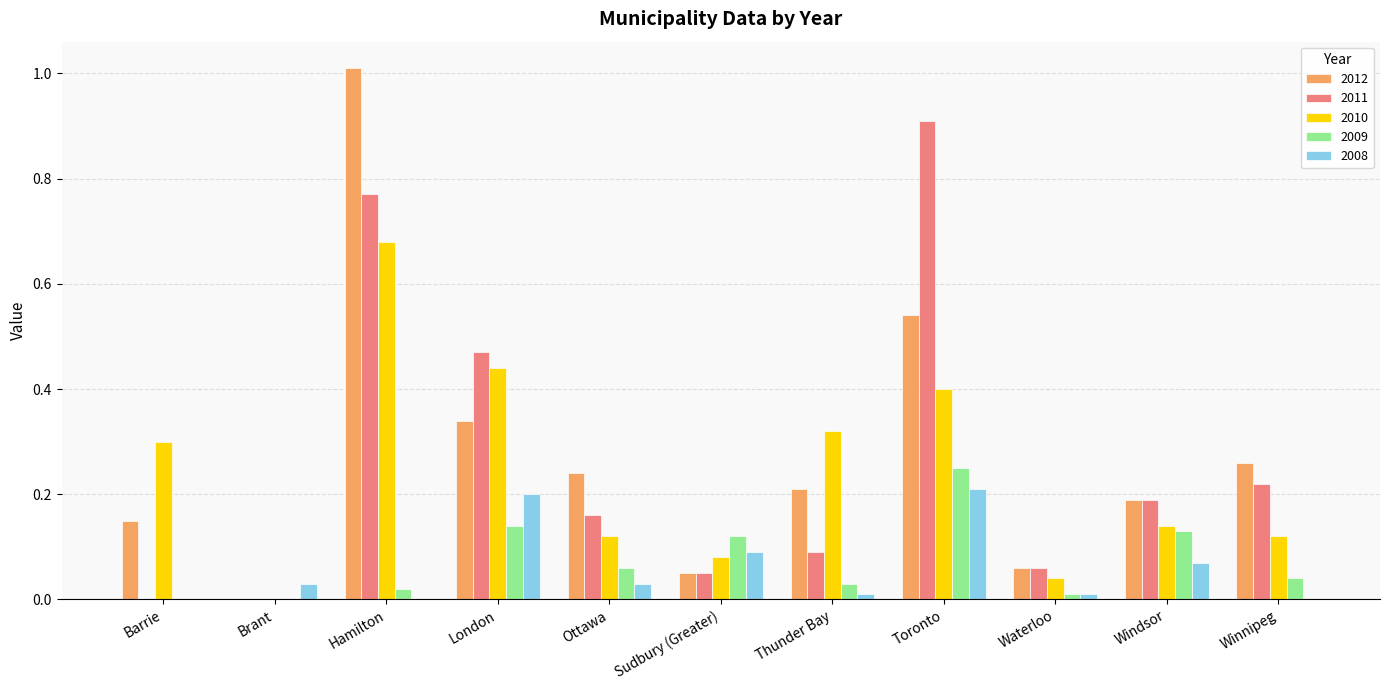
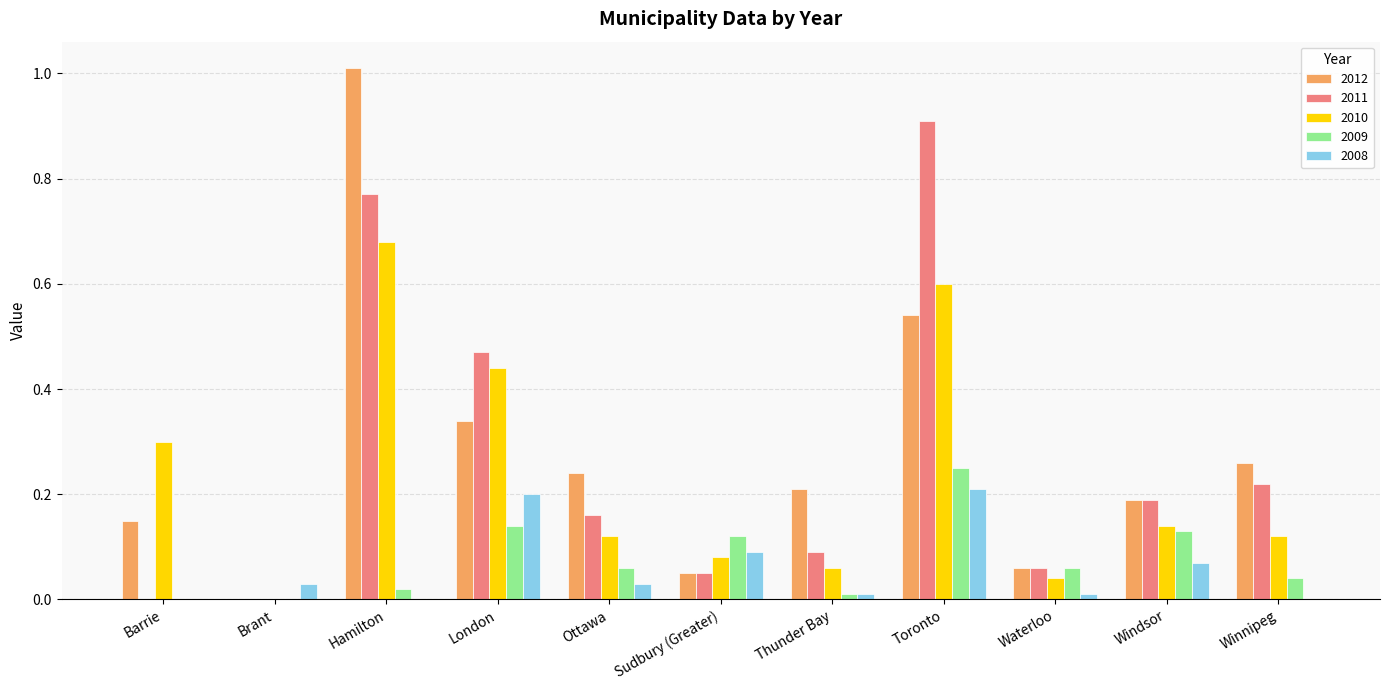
  {
    "2010": {
      "Barrie": 0.30,
      "Brant": 0.00,
      "Hamilton": 0.68,
      "London": 0.44,
      "Ottawa": 0.12,
      "Sudbury (Greater)": 0.08,
-     "Thunder Bay": 0.32,
-     "Toronto": 0.4,
+     "Thunder Bay": 0.06,
+     "Toronto": 0.6,
      "Waterloo": 0.04,
      "Windsor": 0.14,
      "Winnipeg": 0.12
    },
    "2009": {
      "Barrie": 0.00,
      "Brant": 0.00,
      "Hamilton": 0.02,
      "London": 0.14,
      "Ottawa": 0.06,
      "Sudbury (Greater)": 0.12,
-     "Thunder Bay": 0.03,
+     "Thunder Bay": 0.01,
      "Toronto": 0.25,
-     "Waterloo": 0.01,
+     "Waterloo": 0.06,
      "Windsor": 0.13,
      "Winnipeg": 0.04
    },
    "2008": {
      "Barrie": 0.00,
      "Brant": 0.03,
      "Hamilton": 0.00,
      "London": 0.20,
      "Ottawa": 0.03,
      "Sudbury (Greater)": 0.09,
      "Thunder Bay": 0.01,
      "Toronto": 0.21,
      "Waterloo": 0.01,
      "Windsor": 0.07,
      "Winnipeg": 0.00
    }
  }
